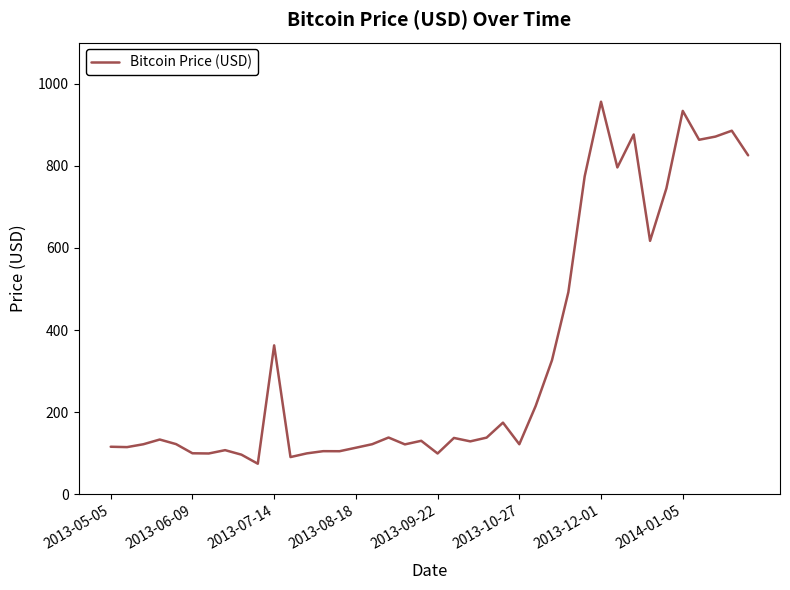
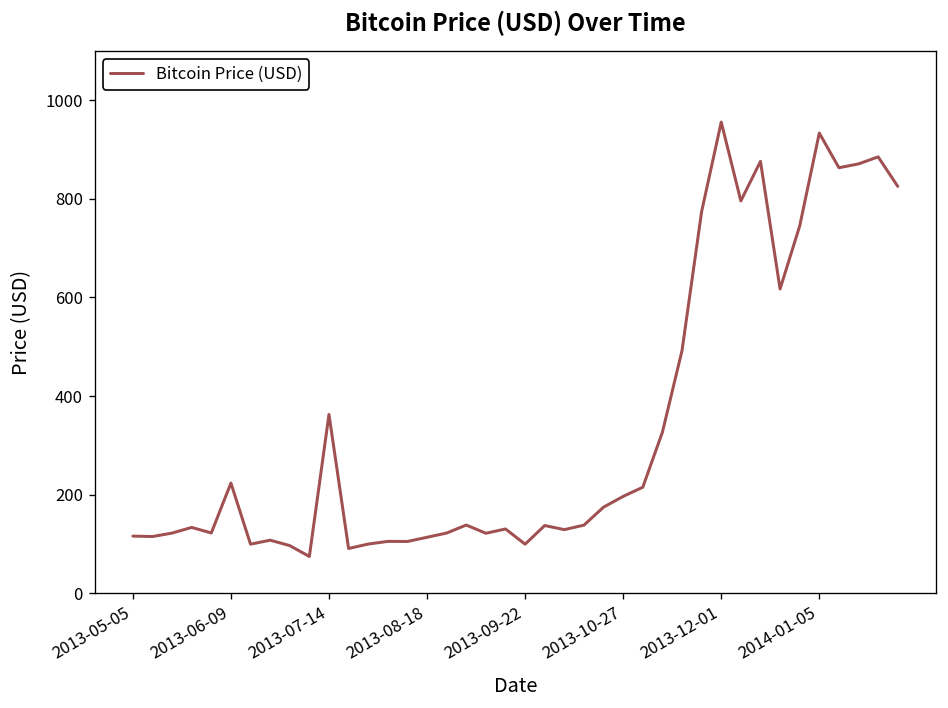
  {
    "2013-05-05": 120,
-   "2013-06-09": 100,
+   "2013-06-09": 220,
    "2013-07-14": 360,
    "2013-08-18": 110,
    "2013-09-22": 100,
-   "2013-10-27": 120,
+   "2013-10-27": 200,
    "2013-12-01": 960,
    "2014-01-05": 930
  }
